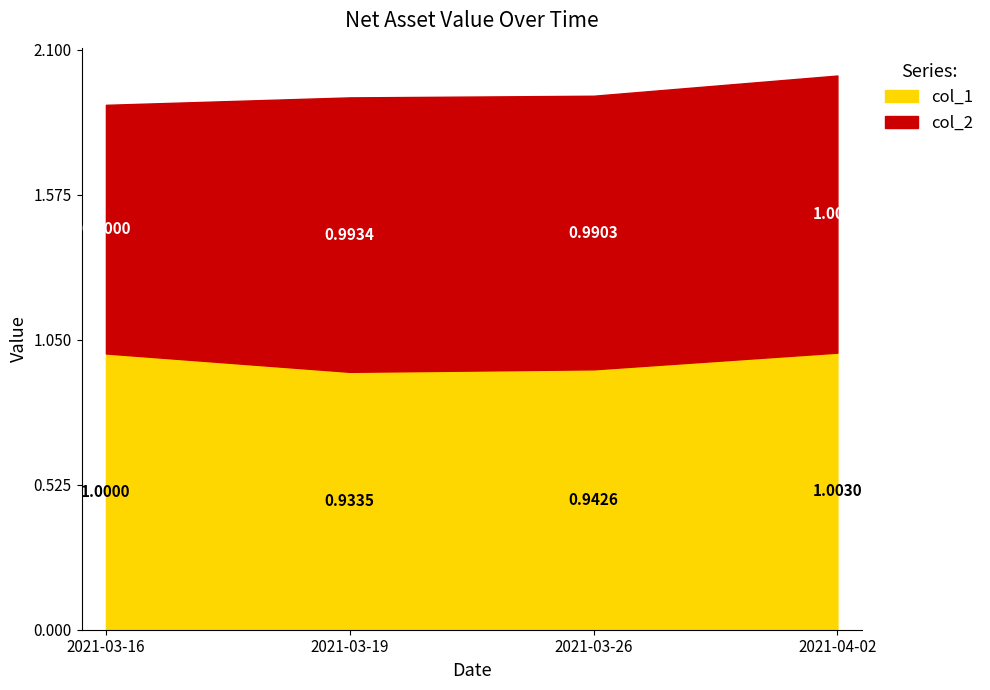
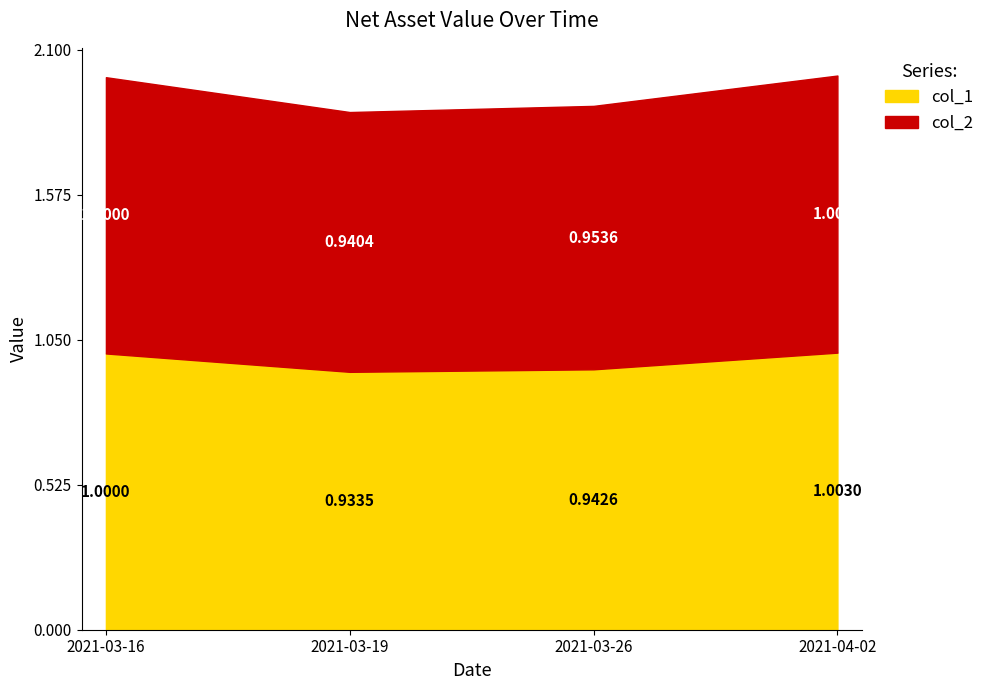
  {
    "col_2": {
-     "2021-03-16": 0.9,
-     "2021-03-19": 0.9934,
-     "2021-03-26": 0.9903
+     "2021-03-16": 1.0,
+     "2021-03-19": 0.9404,
+     "2021-03-26": 0.9536
    }
  }
